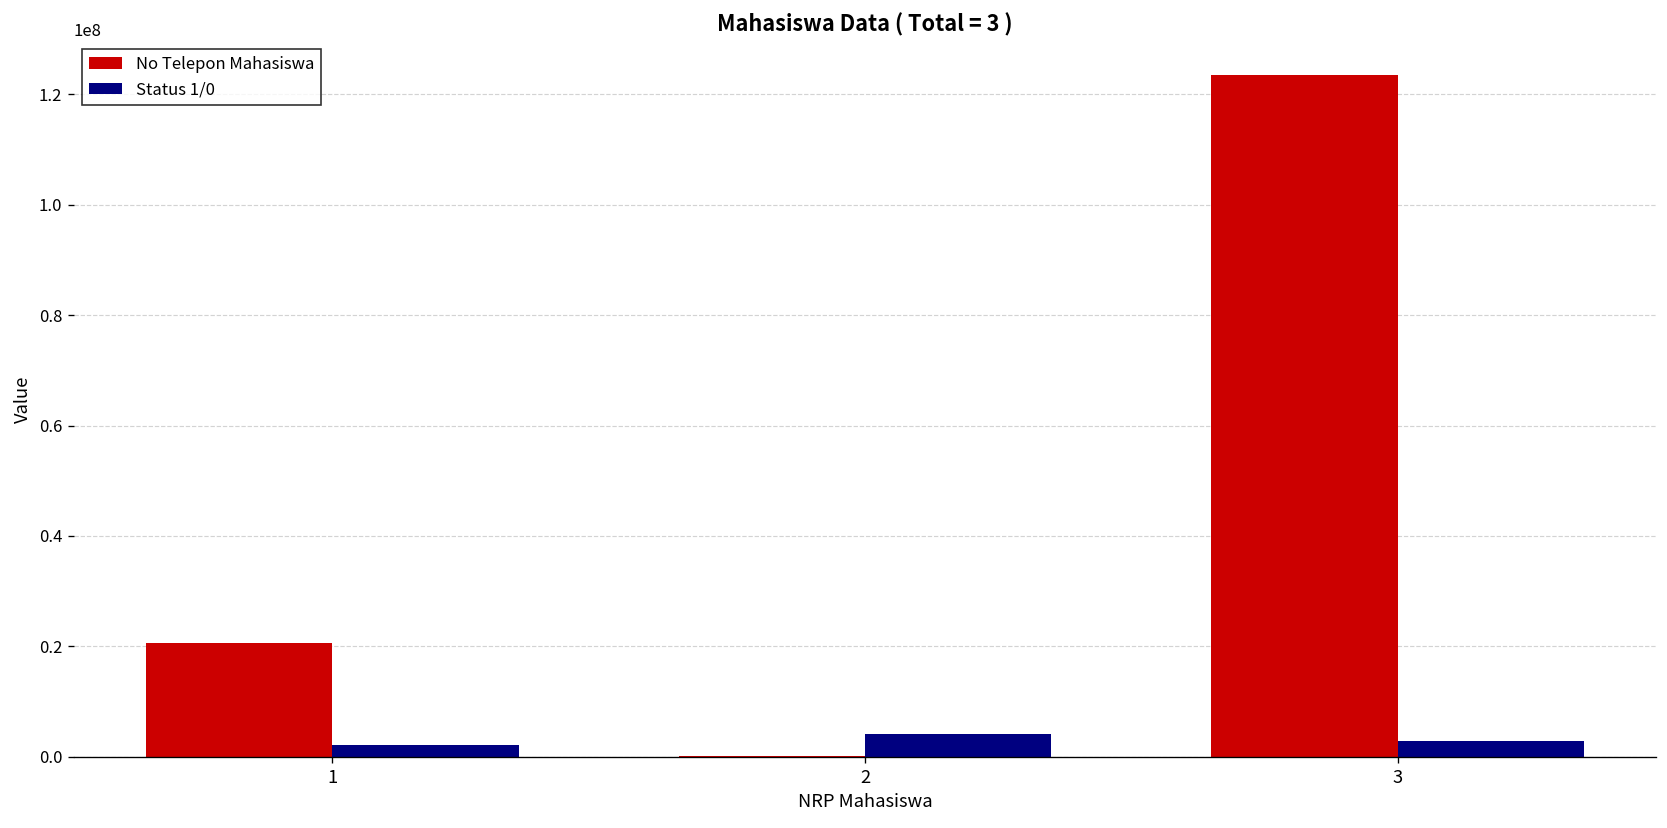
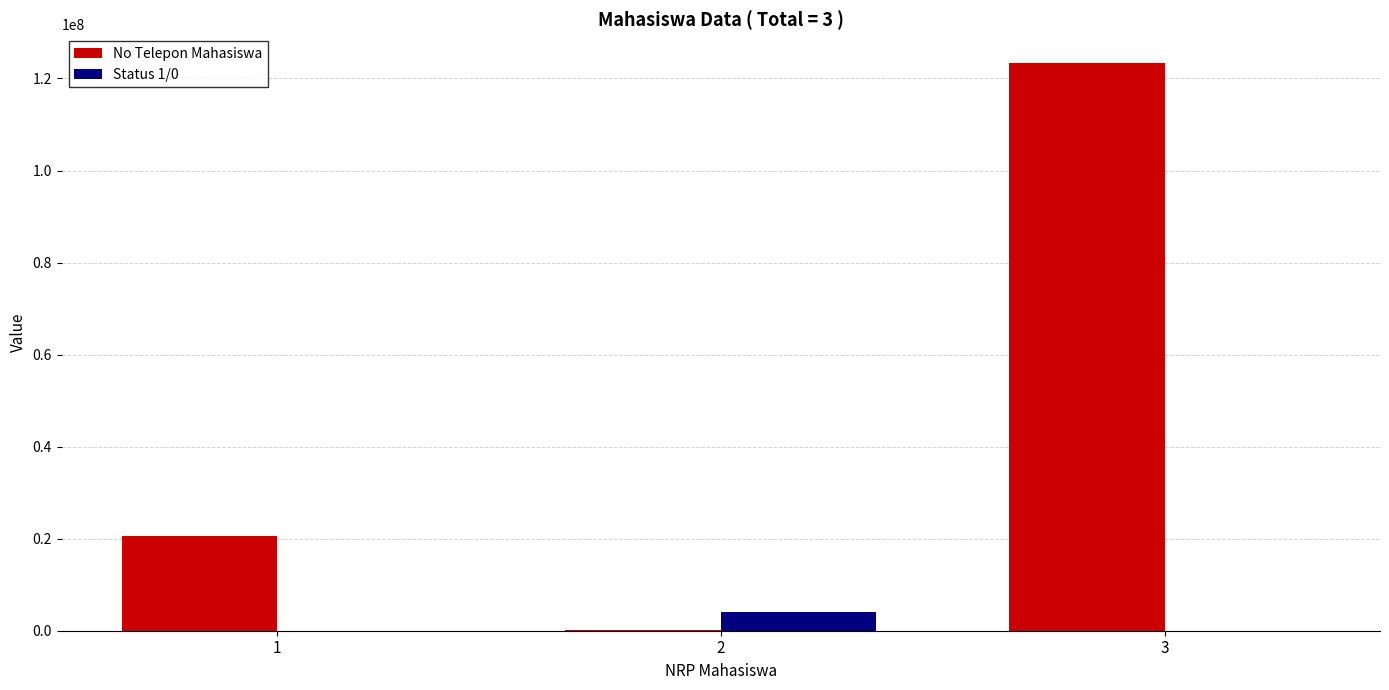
  {
    "No Telepon Mahasiswa": {
      "1": 21000000,
      "3": 123000000
    },
    "Status 1/0": {
-     "1": 2000000,
+     "1": 0,
      "2": 4000000,
-     "3": 3000000
+     "3": 0
    }
  }
